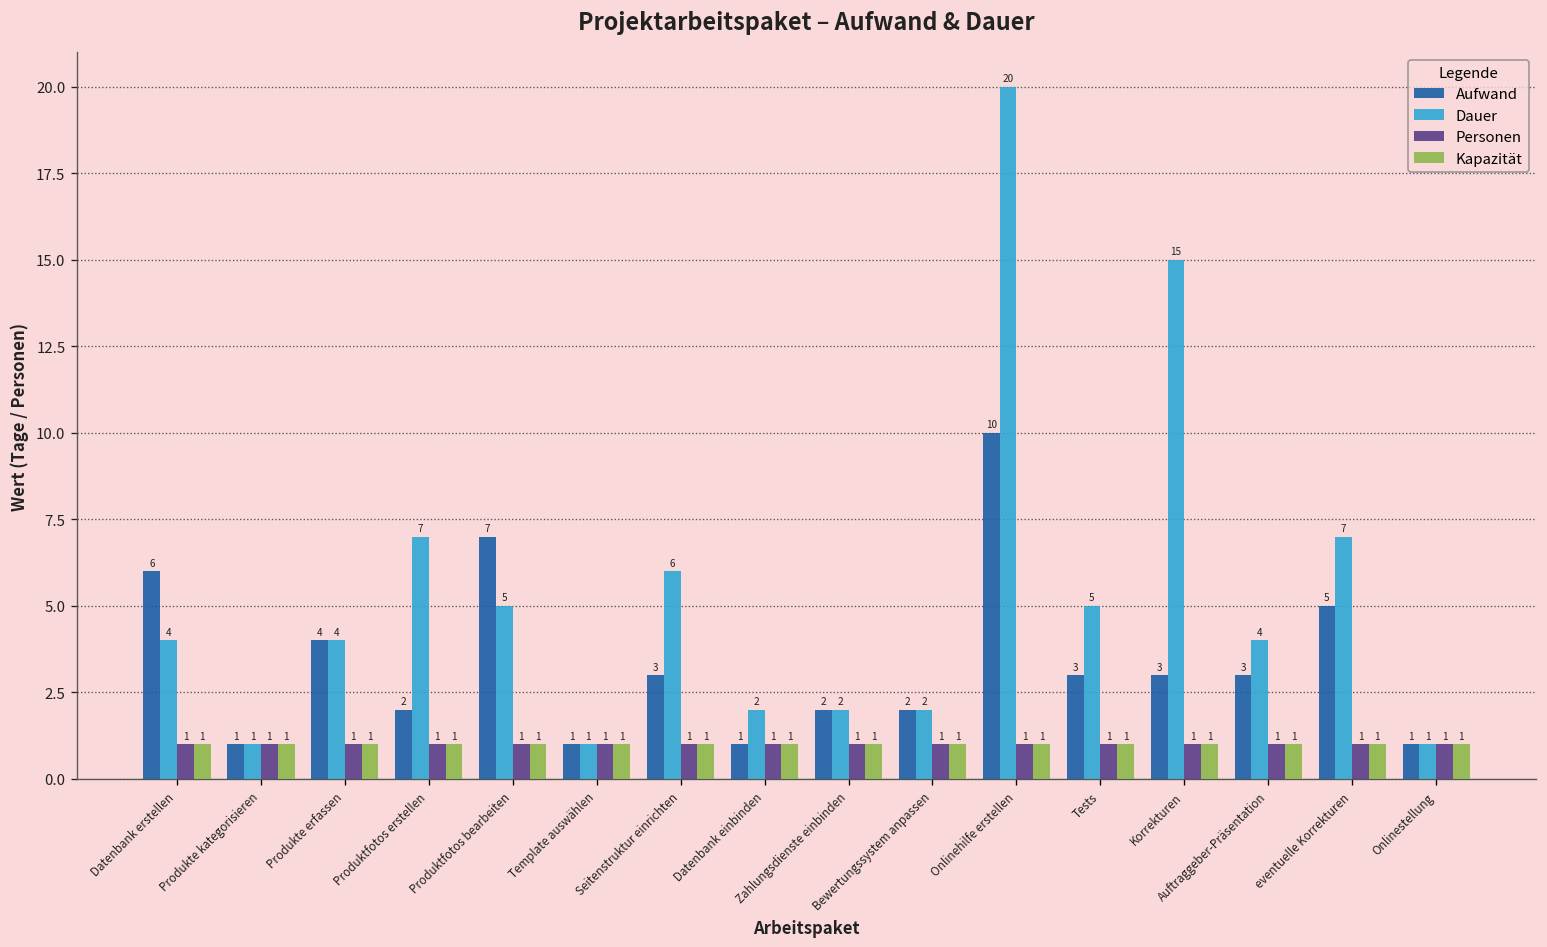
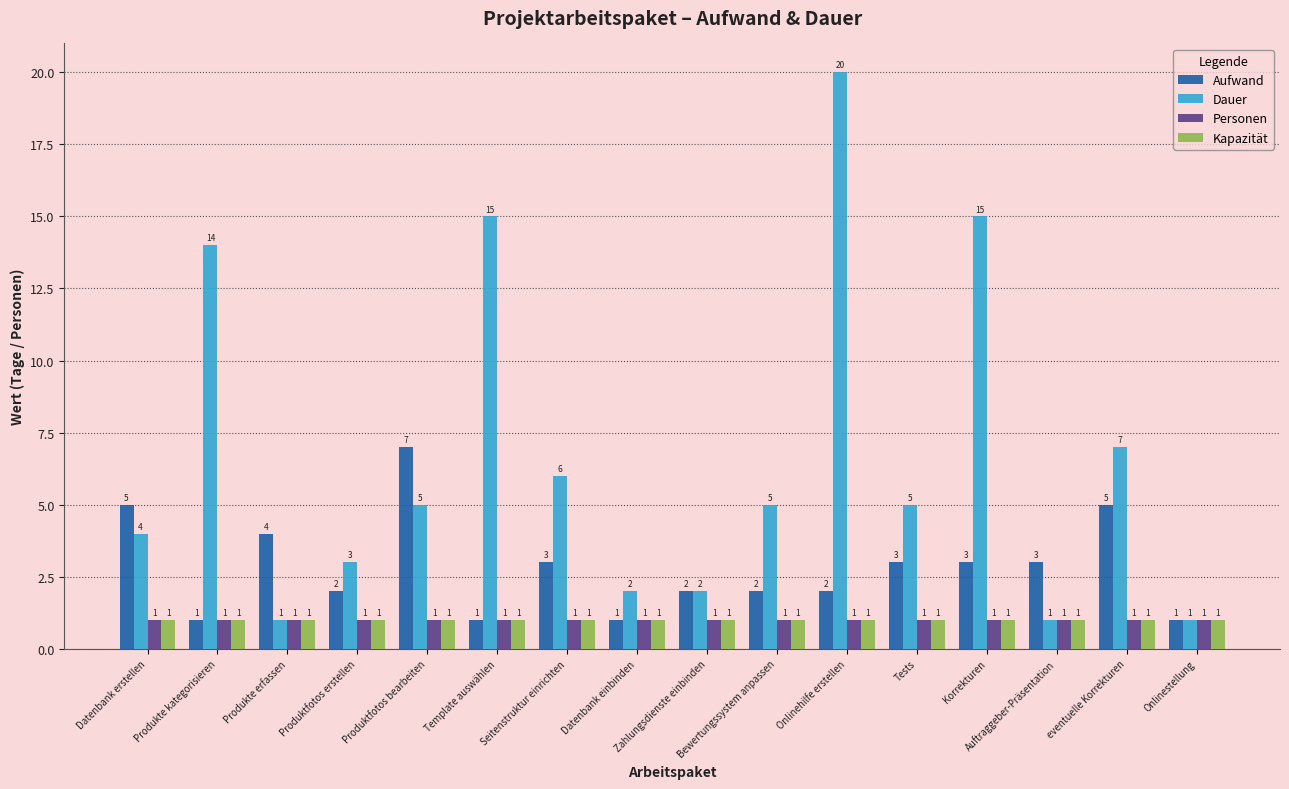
  {
    "Aufwand": {
-     "Datenbank erstellen": 6,
+     "Datenbank erstellen": 5,
      "Produkte kategorisieren": 1,
      "Produkte erfassen": 4,
      "Produktfotos erstellen": 2,
      "Produktfotos bearbeiten": 7,
      "Template auswählen": 1,
      "Seitenstruktur einrichten": 3,
      "Datenbank einbinden": 1,
      "Zahlungsdienste einbinden": 2,
      "Bewertungssystem anpassen": 2,
-     "Onlinehilfe erstellen": 10,
+     "Onlinehilfe erstellen": 2,
      "Tests": 3,
      "Korrekturen": 3,
      "Auftraggeber-Präsentation": 3,
      "eventuelle Korrekturen": 5,
      "Onlinestellung": 1
    },
    "Dauer": {
      "Datenbank erstellen": 4,
-     "Produkte kategorisieren": 1,
-     "Produkte erfassen": 4,
-     "Produktfotos erstellen": 7,
+     "Produkte kategorisieren": 14,
+     "Produkte erfassen": 1,
+     "Produktfotos erstellen": 3,
      "Produktfotos bearbeiten": 5,
-     "Template auswählen": 1,
+     "Template auswählen": 15,
      "Seitenstruktur einrichten": 6,
      "Datenbank einbinden": 2,
      "Zahlungsdienste einbinden": 2,
-     "Bewertungssystem anpassen": 2,
+     "Bewertungssystem anpassen": 5,
      "Onlinehilfe erstellen": 20,
      "Tests": 5,
      "Korrekturen": 15,
-     "Auftraggeber-Präsentation": 4,
+     "Auftraggeber-Präsentation": 1,
      "eventuelle Korrekturen": 7,
      "Onlinestellung": 1
    },
    "Personen": {
      "Datenbank erstellen": 1,
      "Produkte kategorisieren": 1,
      "Produkte erfassen": 1,
      "Produktfotos erstellen": 1,
      "Produktfotos bearbeiten": 1,
      "Template auswählen": 1,
      "Seitenstruktur einrichten": 1,
      "Datenbank einbinden": 1,
      "Zahlungsdienste einbinden": 1,
      "Bewertungssystem anpassen": 1,
      "Onlinehilfe erstellen": 1,
      "Tests": 1,
      "Korrekturen": 1,
      "Auftraggeber-Präsentation": 1,
      "eventuelle Korrekturen": 1,
      "Onlinestellung": 1
    },
    "Kapazität": {
      "Datenbank erstellen": 1,
      "Produkte kategorisieren": 1,
      "Produkte erfassen": 1,
      "Produktfotos erstellen": 1,
      "Produktfotos bearbeiten": 1,
      "Template auswählen": 1,
      "Seitenstruktur einrichten": 1,
      "Datenbank einbinden": 1,
      "Zahlungsdienste einbinden": 1,
      "Bewertungssystem anpassen": 1,
      "Onlinehilfe erstellen": 1,
      "Tests": 1,
      "Korrekturen": 1,
      "Auftraggeber-Präsentation": 1,
      "eventuelle Korrekturen": 1,
      "Onlinestellung": 1
    }
  }
